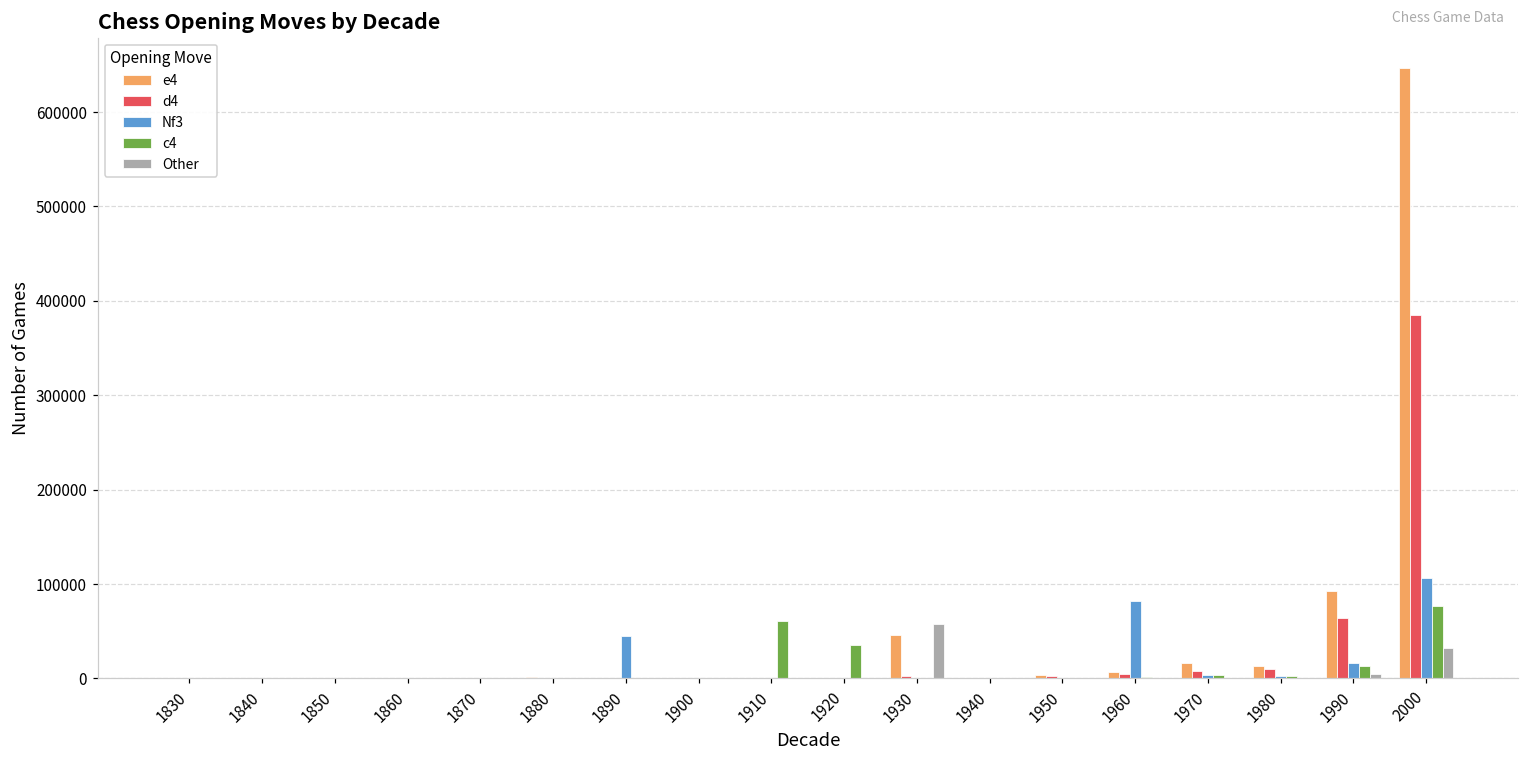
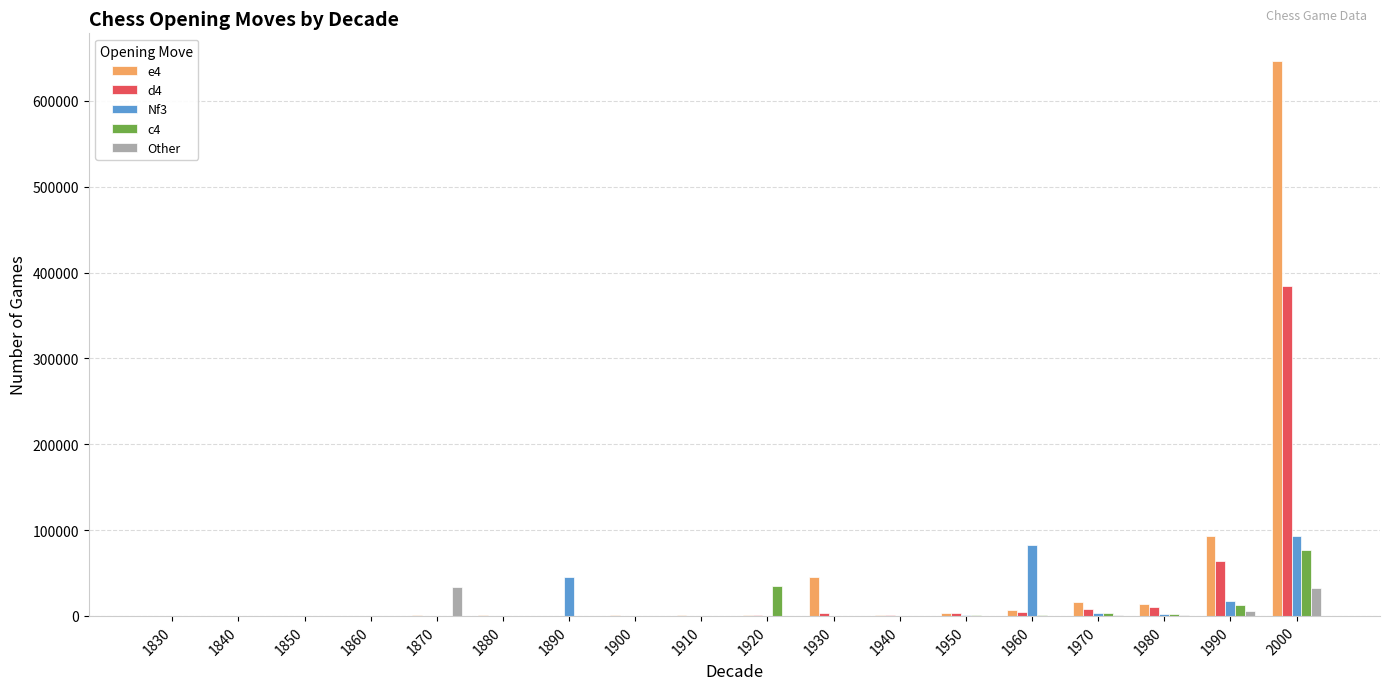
  {
    "e4": {
      "1930": 50000,
      "1950": 0,
      "1960": 10000,
      "1970": 20000,
      "1980": 10000,
      "1990": 90000,
      "2000": 650000
    },
    "d4": {
      "1930": 0,
      "1950": 0,
      "1960": 0,
      "1970": 10000,
      "1980": 10000,
      "1990": 60000,
      "2000": 380000
    },
    "Nf3": {
      "1830": 0,
      "1840": 0,
      "1870": 0,
      "1890": 50000,
      "1960": 80000,
      "1970": 0,
      "1990": 20000,
-     "2000": 110000
+     "2000": 90000
    },
    "c4": {
      "1830": 0,
-     "1910": 60000,
+     "1910": 0,
      "1920": 30000,
      "1970": 0,
      "1990": 10000,
      "2000": 80000
    },
    "Other": {
      "1840": 0,
-     "1870": 0,
-     "1930": 60000,
+     "1870": 30000,
+     "1930": 0,
      "1990": 10000,
      "2000": 30000
    }
  }
